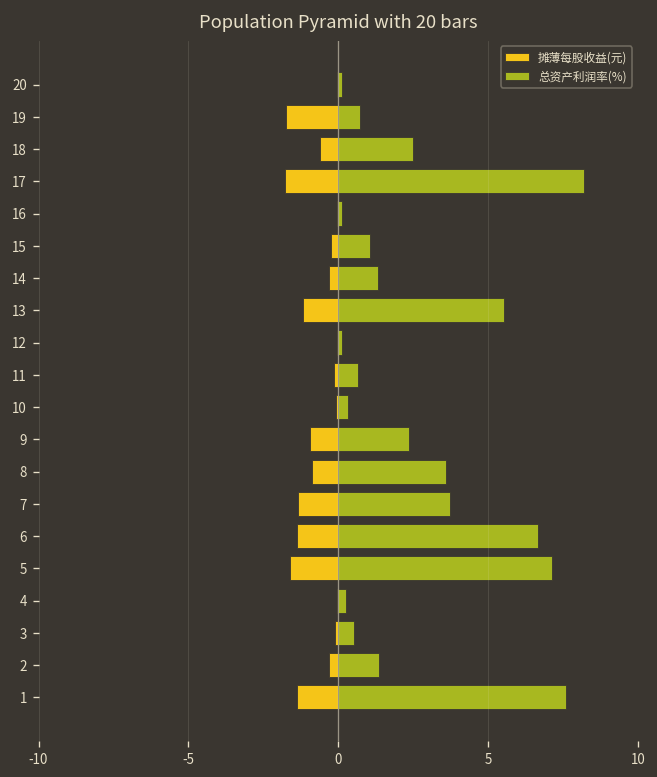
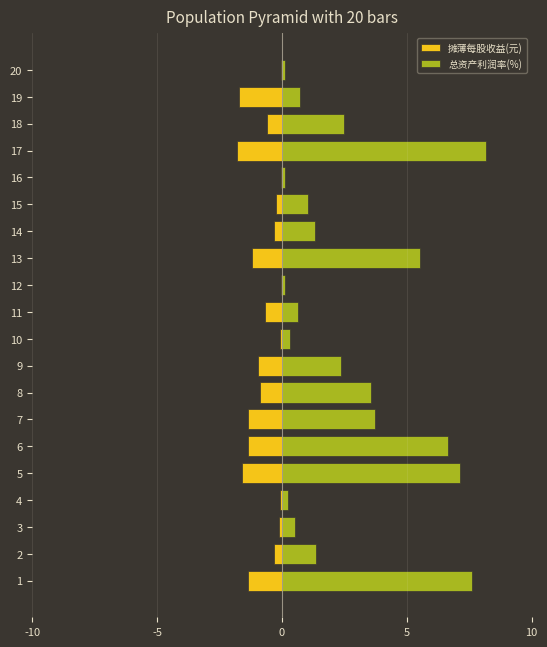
  {
    "摊薄每股收益(元)": {
      "19": -1.7,
      "18": -0.6,
      "17": -1.8,
      "15": -0.2,
      "14": -0.3,
      "13": -1.2,
-     "11": -0.2,
+     "11": -0.7,
      "9": -1.0,
      "8": -0.9,
      "7": -1.4,
      "6": -1.4,
      "5": -1.6,
      "3": -0.1,
      "2": -0.3,
      "1": -1.4
    },
    "总资产利润率(%)": {
      "20": 0.1,
      "19": 0.7,
      "18": 2.5,
      "17": 8.2,
      "16": 0.1,
      "15": 1.0,
      "14": 1.3,
      "13": 5.5,
      "12": 0.1,
      "11": 0.7,
      "10": 0.3,
      "9": 2.4,
      "8": 3.6,
      "7": 3.7,
      "6": 6.7,
      "5": 7.1,
      "4": 0.3,
      "3": 0.5,
      "2": 1.4,
      "1": 7.6
    }
  }
